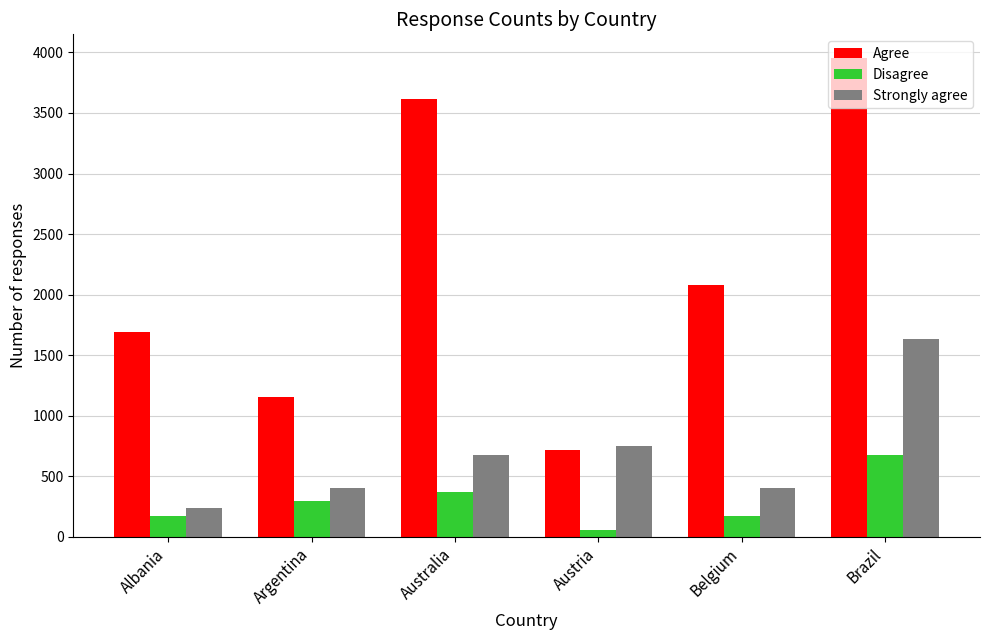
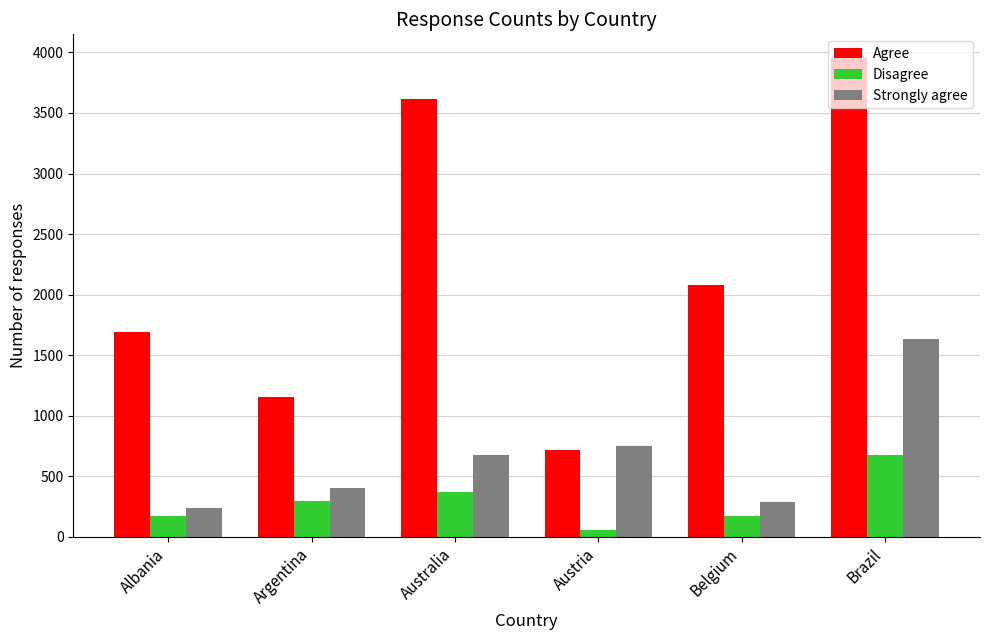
  {
    "Agree": {
      "Albania": 1690,
      "Argentina": 1160,
      "Australia": 3610,
      "Austria": 720,
      "Belgium": 2080
    },
    "Disagree": {
      "Albania": 180,
      "Argentina": 300,
      "Australia": 370,
      "Austria": 60,
      "Belgium": 170,
      "Brazil": 680
    },
    "Strongly agree": {
      "Albania": 240,
      "Argentina": 410,
      "Australia": 680,
      "Austria": 750,
-     "Belgium": 400,
+     "Belgium": 290,
      "Brazil": 1630
    }
  }
